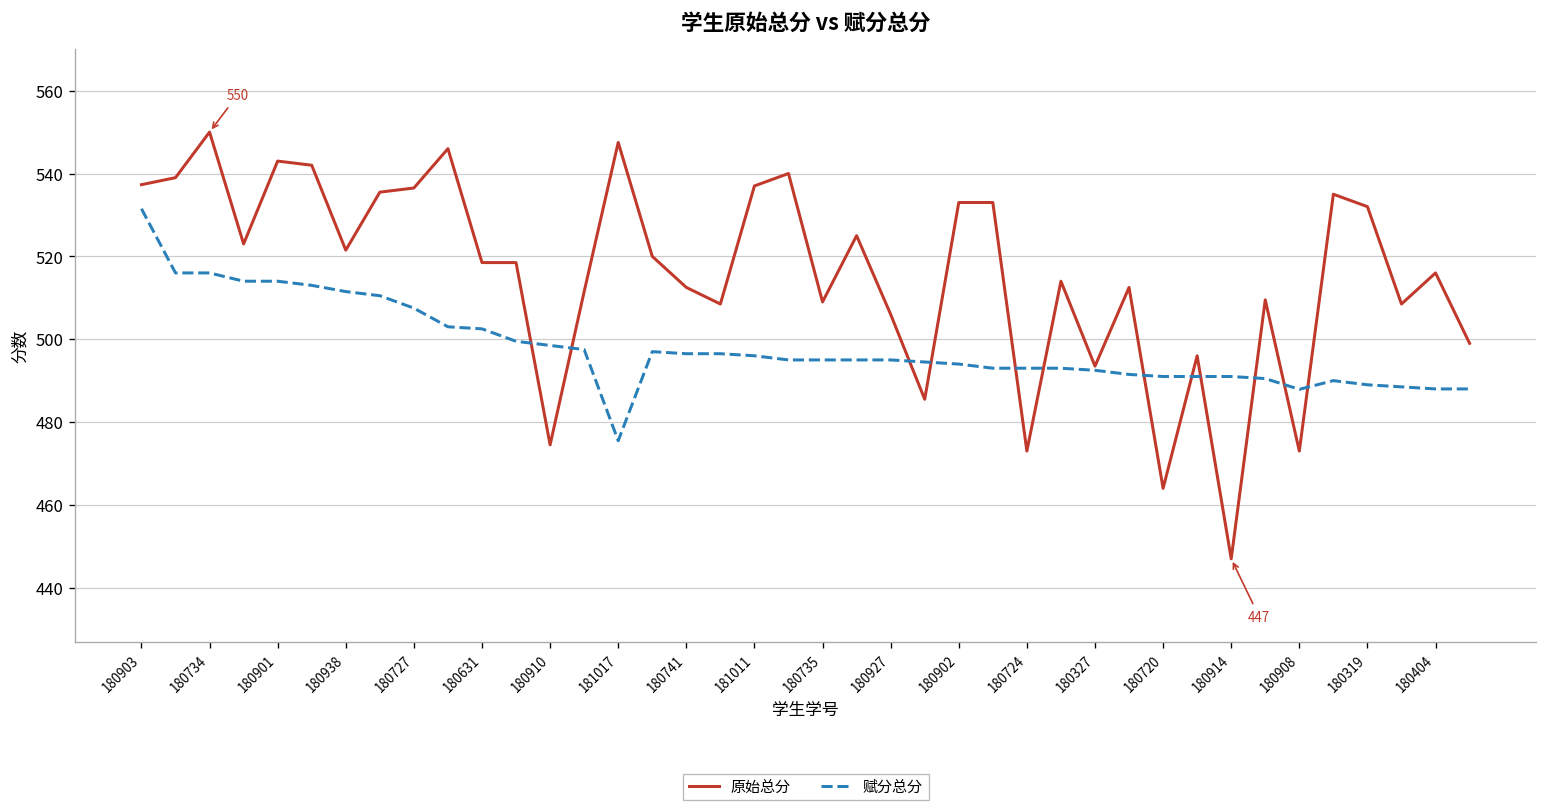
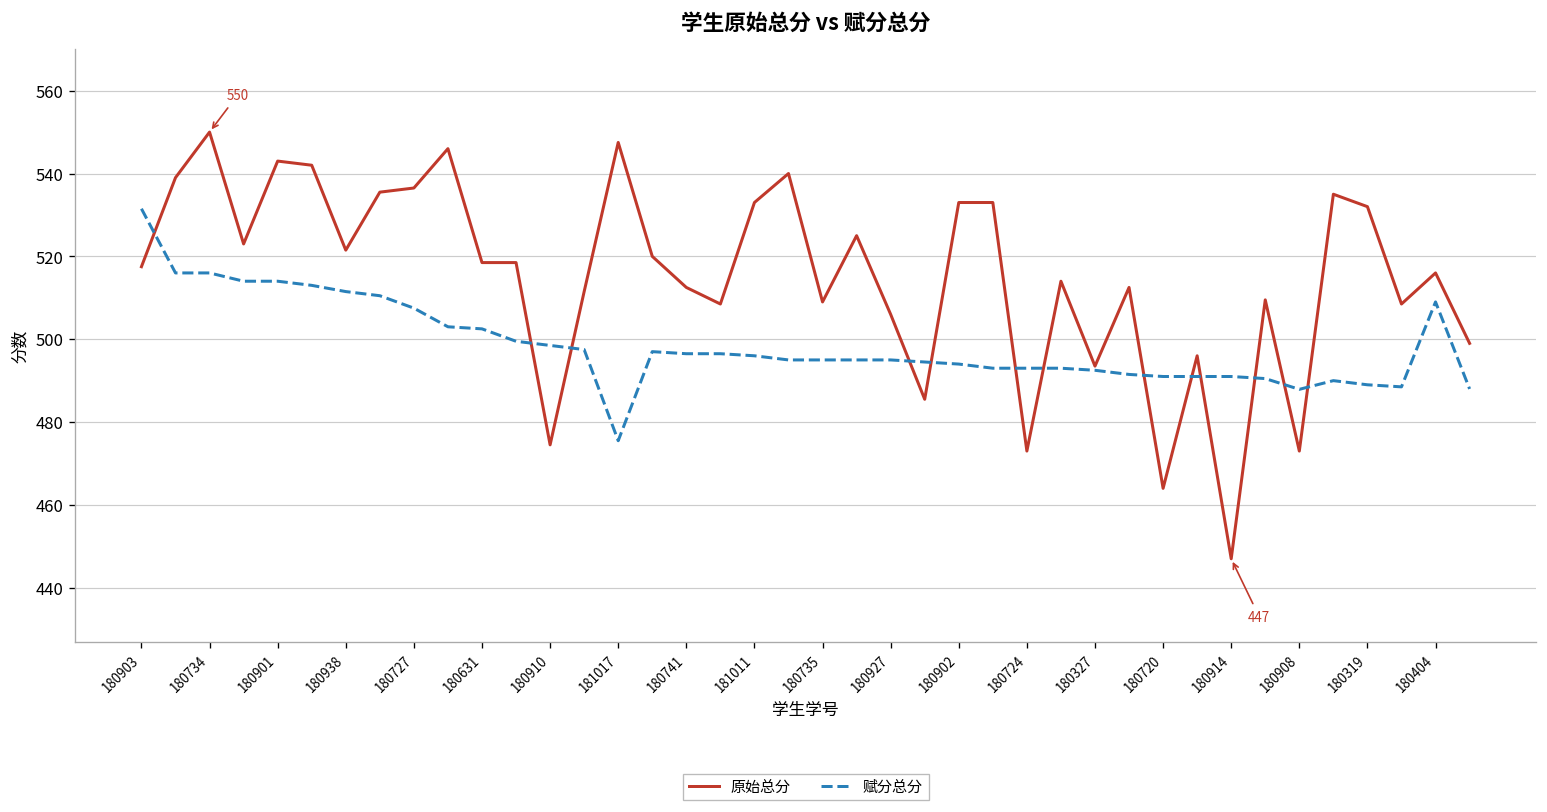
  {
    "原始总分": {
-     "180903": 537,
+     "180903": 518,
      "180901": 543,
      "180938": 522,
      "180727": 537,
      "180631": 519,
      "180910": 475,
      "181017": 548,
      "180741": 513,
-     "181011": 537,
+     "181011": 533,
      "180735": 509,
      "180927": 506,
      "180902": 533,
      "180724": 473,
      "180327": 494,
      "180720": 464,
      "180908": 473,
      "180319": 532,
      "180404": 516
    },
    "赋分总分": {
      "180903": 532,
      "180734": 516,
      "180901": 514,
      "180938": 512,
      "180727": 508,
      "180631": 503,
      "180910": 499,
      "181017": 476,
      "180741": 497,
      "181011": 496,
      "180735": 495,
      "180927": 495,
      "180902": 494,
      "180724": 493,
      "180327": 493,
      "180720": 491,
      "180914": 491,
      "180908": 488,
      "180319": 489,
-     "180404": 488
+     "180404": 509
    }
  }
